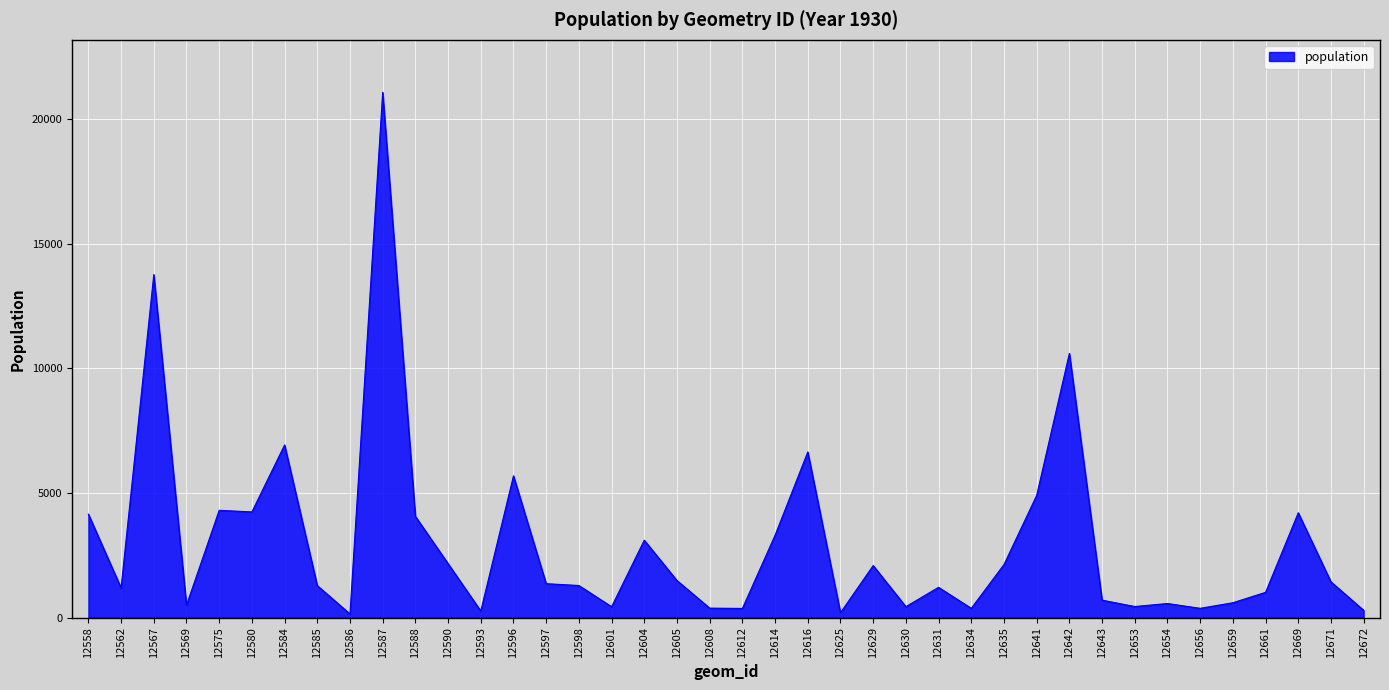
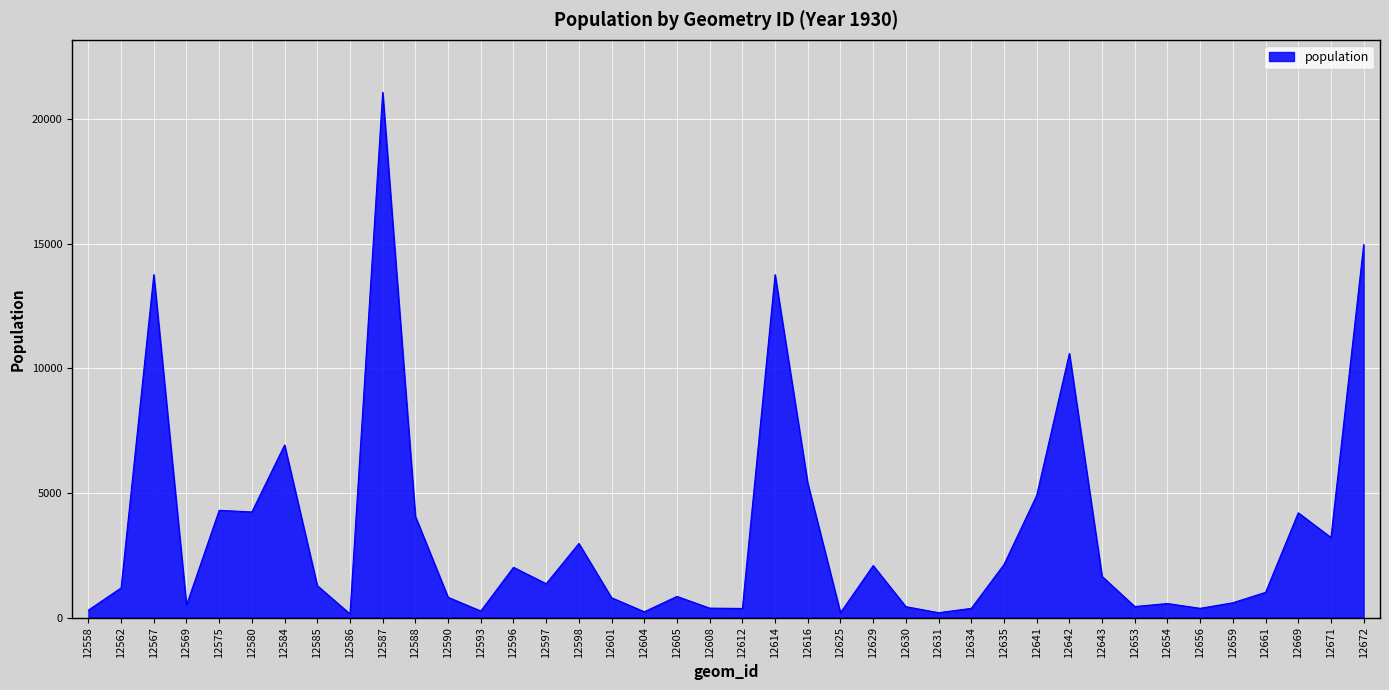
  {
-   "12558": 4200,
+   "12558": 300,
    "12562": 1200,
    "12567": 13800,
    "12569": 500,
    "12575": 4300,
    "12580": 4200,
    "12584": 6900,
    "12585": 1300,
    "12586": 100,
    "12587": 21100,
    "12588": 4100,
-   "12590": 2200,
+   "12590": 800,
    "12593": 300,
-   "12596": 5700,
+   "12596": 2000,
    "12597": 1400,
-   "12598": 1300,
-   "12601": 400,
-   "12604": 3100,
-   "12605": 1500,
+   "12598": 3000,
+   "12601": 800,
+   "12604": 200,
+   "12605": 900,
    "12608": 400,
    "12612": 400,
-   "12614": 3300,
-   "12616": 6600,
+   "12614": 13800,
+   "12616": 5400,
    "12625": 200,
    "12629": 2100,
    "12630": 400,
-   "12631": 1200,
+   "12631": 200,
    "12634": 400,
    "12635": 2100,
    "12641": 4900,
    "12642": 10600,
-   "12643": 700,
+   "12643": 1700,
    "12653": 400,
    "12654": 600,
    "12656": 400,
    "12659": 600,
    "12661": 1000,
    "12669": 4200,
-   "12671": 1400,
-   "12672": 300
+   "12671": 3200,
+   "12672": 15000
  }
